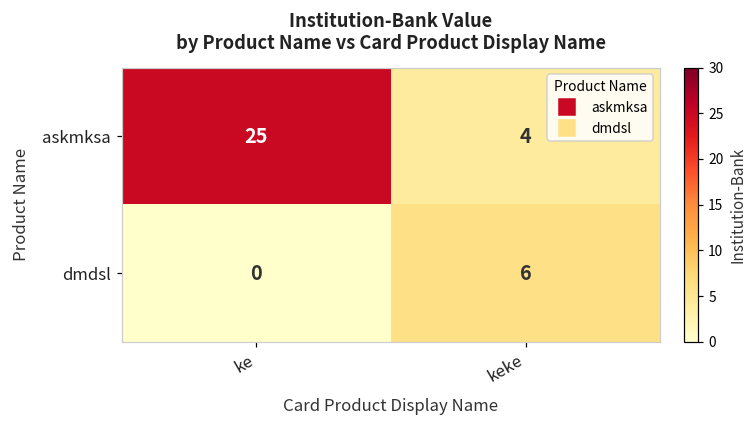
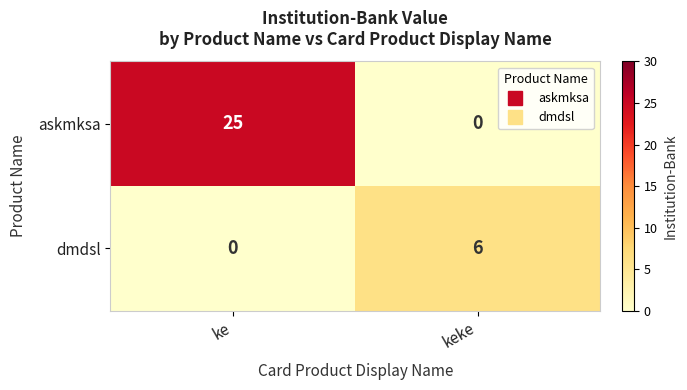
  {
    "askmksa": {
      "ke": 25,
-     "keke": 4
+     "keke": 0
    },
    "dmdsl": {
      "ke": 0,
      "keke": 6
    }
  }
